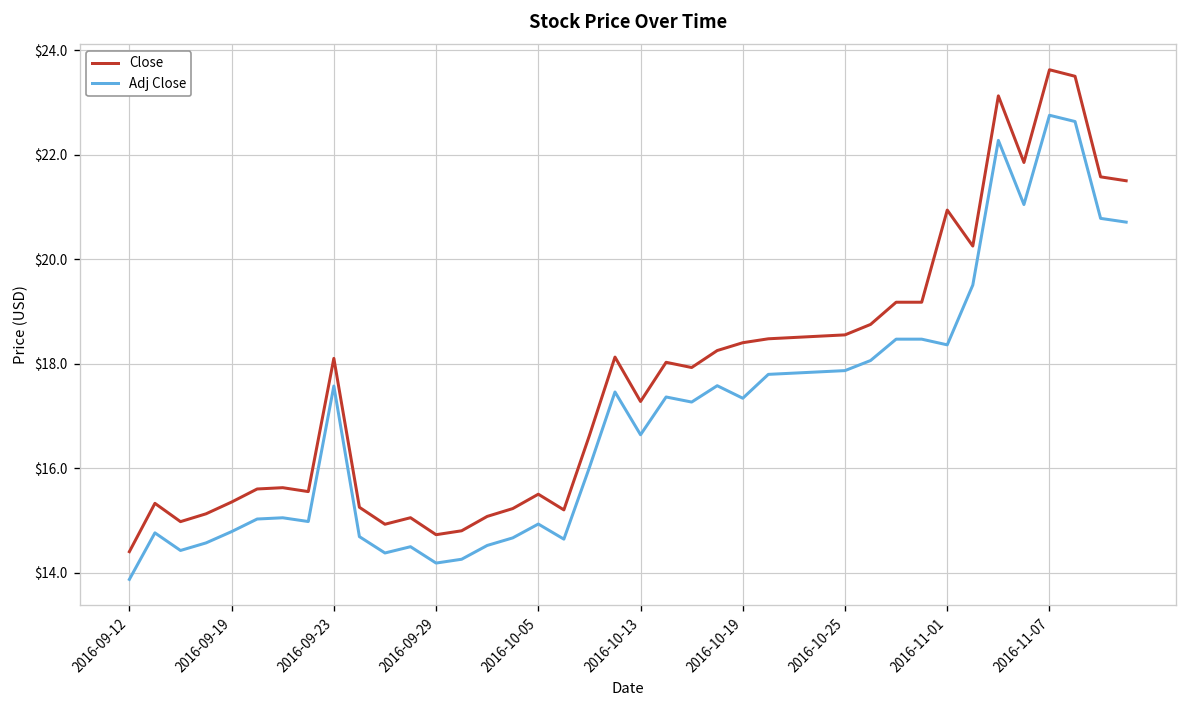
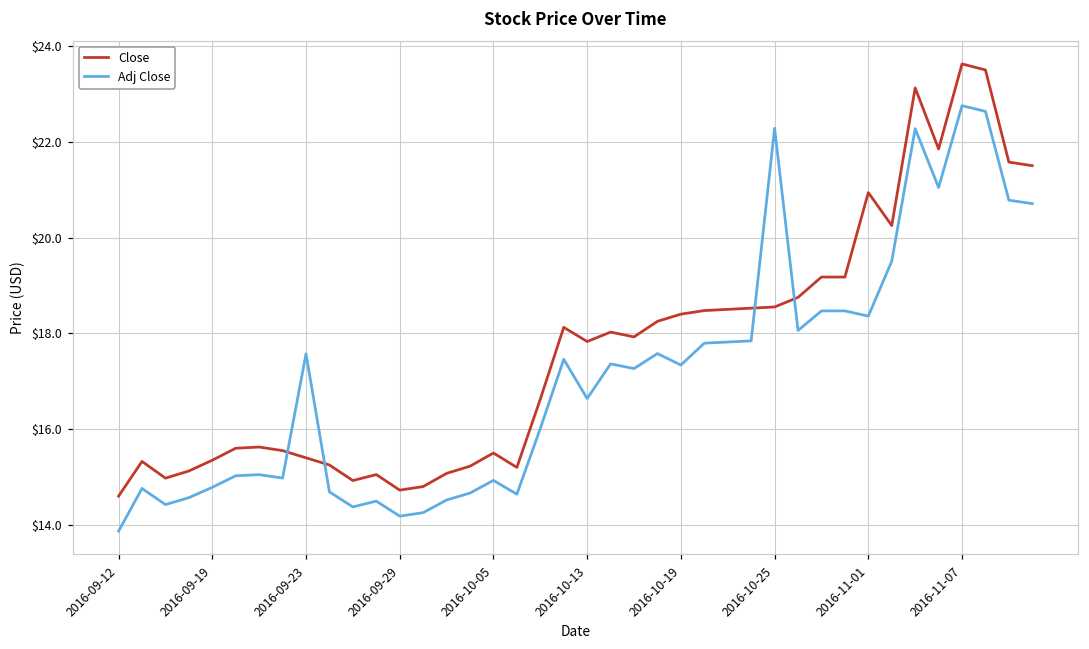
  {
    "Close": {
-     "2016-09-12": "$14.4",
+     "2016-09-12": "$14.6",
      "2016-09-19": "$15.4",
-     "2016-09-23": "$18.1",
+     "2016-09-23": "$15.4",
      "2016-09-29": "$14.7",
      "2016-10-05": "$15.5",
-     "2016-10-13": "$17.3",
+     "2016-10-13": "$17.8",
      "2016-10-19": "$18.4",
      "2016-10-25": "$18.6",
      "2016-11-01": "$20.9",
      "2016-11-07": "$23.6"
    },
    "Adj Close": {
      "2016-09-12": "$13.9",
      "2016-09-19": "$14.8",
      "2016-09-23": "$17.6",
      "2016-09-29": "$14.2",
      "2016-10-05": "$14.9",
      "2016-10-13": "$16.6",
      "2016-10-19": "$17.3",
-     "2016-10-25": "$17.9",
+     "2016-10-25": "$22.3",
      "2016-11-01": "$18.4",
      "2016-11-07": "$22.8"
    }
  }
